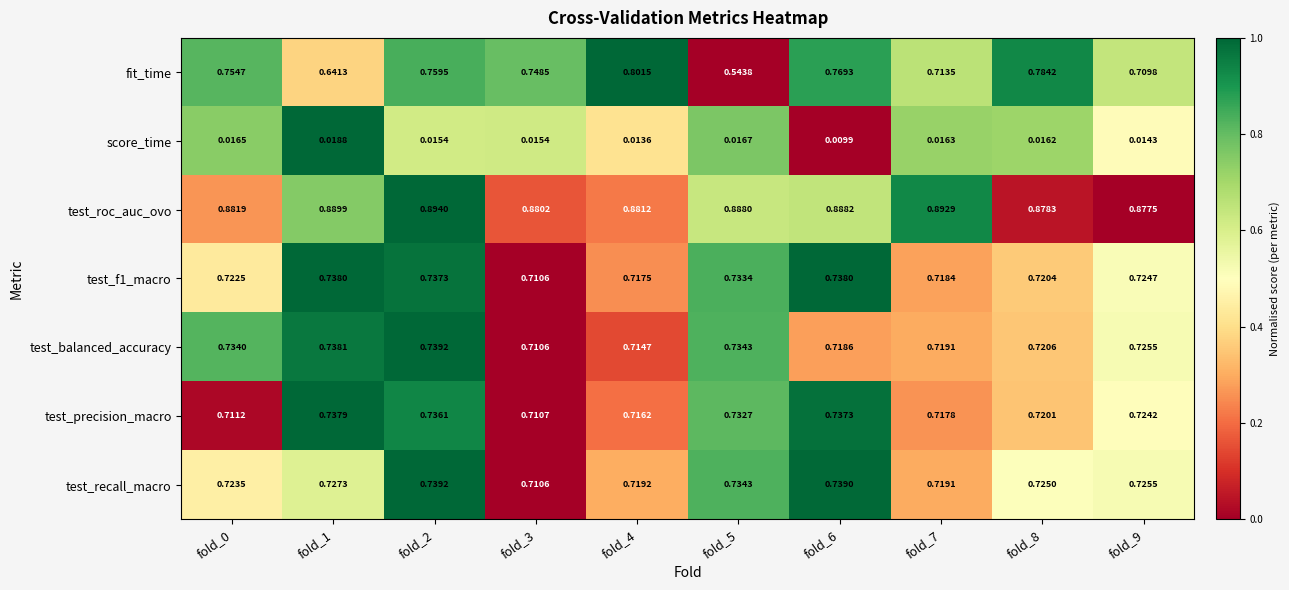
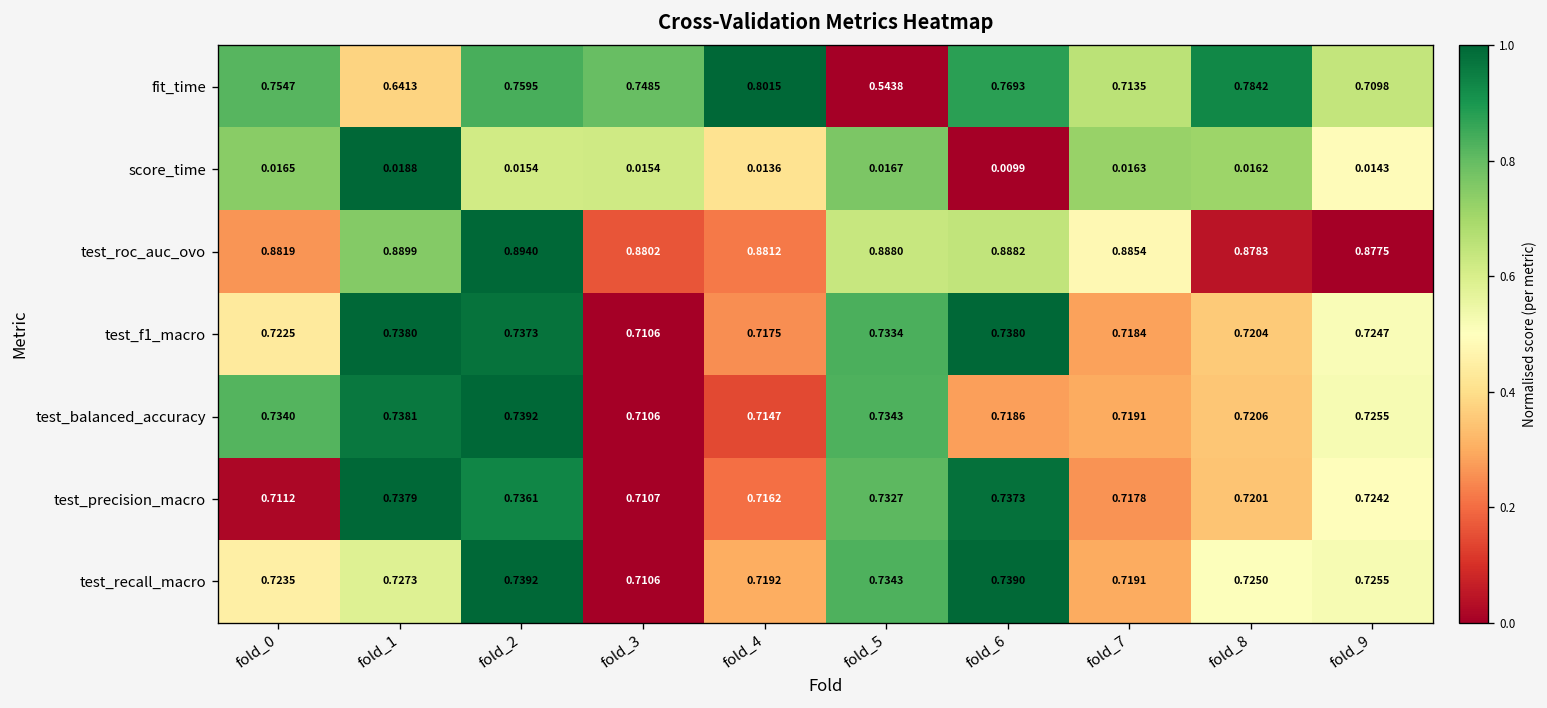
  {
    "fit_time": {
      "fold_0": 0.7547,
      "fold_1": 0.6413,
      "fold_2": 0.7595,
      "fold_3": 0.7485,
      "fold_4": 0.8015,
      "fold_5": 0.5438,
      "fold_6": 0.7693,
      "fold_7": 0.7135,
      "fold_8": 0.7842,
      "fold_9": 0.7098
    },
    "score_time": {
      "fold_0": 0.0165,
      "fold_1": 0.0188,
      "fold_2": 0.0154,
      "fold_3": 0.0154,
      "fold_4": 0.0136,
      "fold_5": 0.0167,
      "fold_6": 0.0099,
      "fold_7": 0.0163,
      "fold_8": 0.0162,
      "fold_9": 0.0143
    },
    "test_roc_auc_ovo": {
      "fold_0": 0.8819,
      "fold_1": 0.8899,
      "fold_2": 0.8940,
      "fold_3": 0.8802,
      "fold_4": 0.8812,
      "fold_5": 0.8880,
      "fold_6": 0.8882,
-     "fold_7": 0.8929,
+     "fold_7": 0.8854,
      "fold_8": 0.8783,
      "fold_9": 0.8775
    },
    "test_f1_macro": {
      "fold_0": 0.7225,
      "fold_1": 0.7380,
      "fold_2": 0.7373,
      "fold_3": 0.7106,
      "fold_4": 0.7175,
      "fold_5": 0.7334,
      "fold_6": 0.7380,
      "fold_7": 0.7184,
      "fold_8": 0.7204,
      "fold_9": 0.7247
    },
    "test_balanced_accuracy": {
      "fold_0": 0.7340,
      "fold_1": 0.7381,
      "fold_2": 0.7392,
      "fold_3": 0.7106,
      "fold_4": 0.7147,
      "fold_5": 0.7343,
      "fold_6": 0.7186,
      "fold_7": 0.7191,
      "fold_8": 0.7206,
      "fold_9": 0.7255
    },
    "test_precision_macro": {
      "fold_0": 0.7112,
      "fold_1": 0.7379,
      "fold_2": 0.7361,
      "fold_3": 0.7107,
      "fold_4": 0.7162,
      "fold_5": 0.7327,
      "fold_6": 0.7373,
      "fold_7": 0.7178,
      "fold_8": 0.7201,
      "fold_9": 0.7242
    },
    "test_recall_macro": {
      "fold_0": 0.7235,
      "fold_1": 0.7273,
      "fold_2": 0.7392,
      "fold_3": 0.7106,
      "fold_4": 0.7192,
      "fold_5": 0.7343,
      "fold_6": 0.7390,
      "fold_7": 0.7191,
      "fold_8": 0.7250,
      "fold_9": 0.7255
    }
  }
